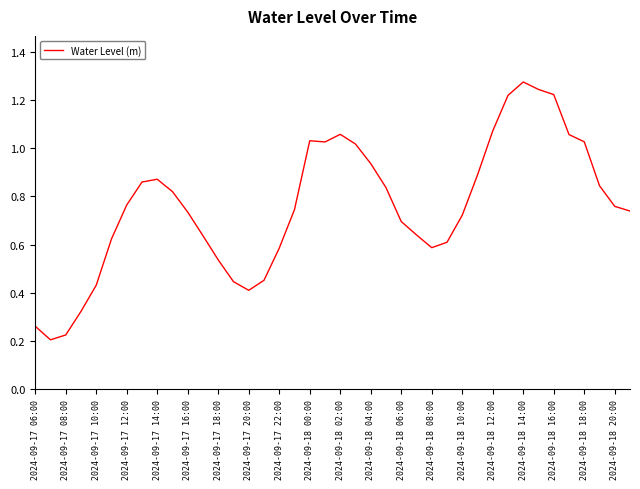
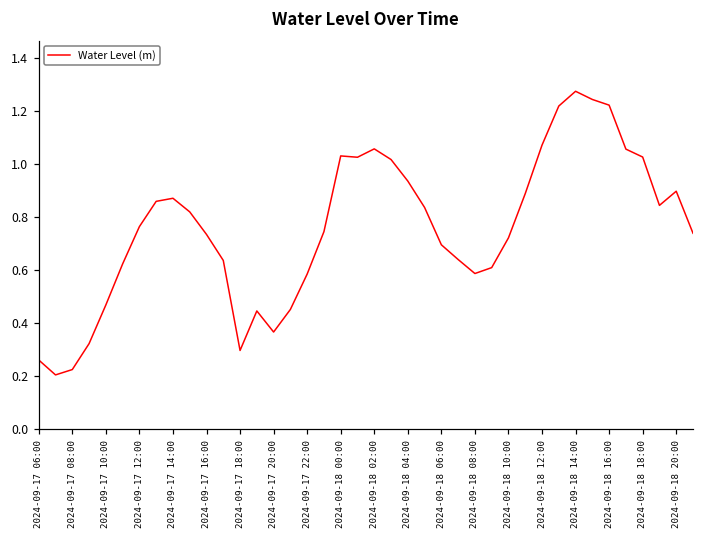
  {
    "2024-09-17 06:00": 0.26,
    "2024-09-17 08:00": 0.23,
-   "2024-09-17 10:00": 0.43,
+   "2024-09-17 10:00": 0.47,
    "2024-09-17 12:00": 0.76,
    "2024-09-17 14:00": 0.87,
    "2024-09-17 16:00": 0.73,
-   "2024-09-17 18:00": 0.54,
-   "2024-09-17 20:00": 0.41,
+   "2024-09-17 18:00": 0.30,
+   "2024-09-17 20:00": 0.37,
    "2024-09-17 22:00": 0.59,
    "2024-09-18 00:00": 1.03,
    "2024-09-18 02:00": 1.06,
    "2024-09-18 04:00": 0.94,
    "2024-09-18 06:00": 0.70,
    "2024-09-18 08:00": 0.59,
    "2024-09-18 10:00": 0.72,
    "2024-09-18 12:00": 1.07,
    "2024-09-18 14:00": 1.27,
    "2024-09-18 16:00": 1.22,
    "2024-09-18 18:00": 1.03,
-   "2024-09-18 20:00": 0.76
+   "2024-09-18 20:00": 0.90
  }
